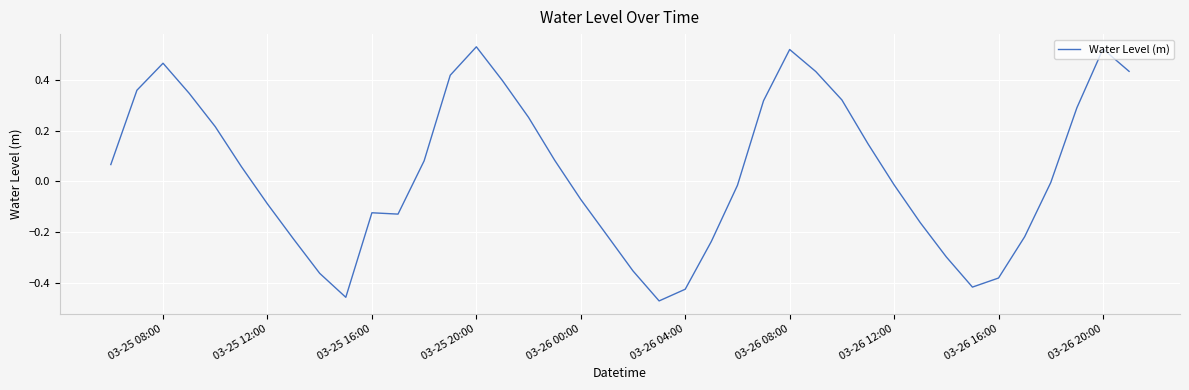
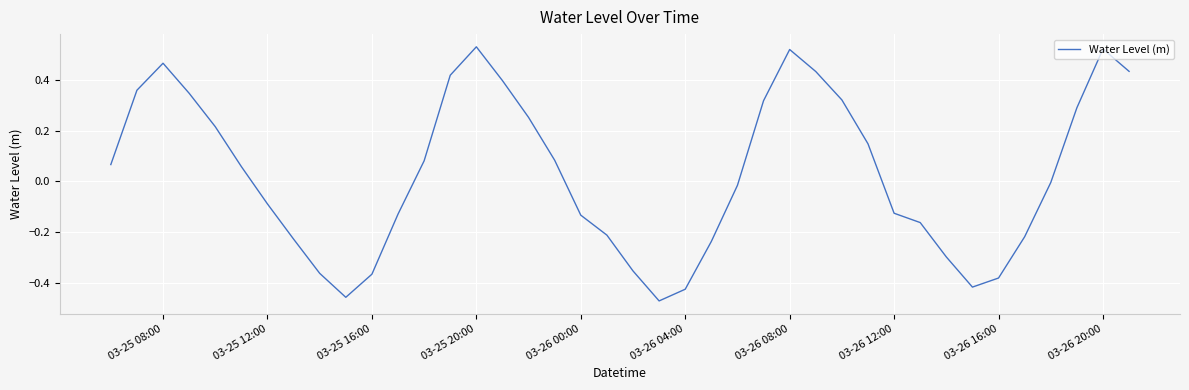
  {
    "03-25 08:00": 0.47,
    "03-25 12:00": -0.09,
-   "03-25 16:00": -0.12,
+   "03-25 16:00": -0.37,
    "03-25 20:00": 0.53,
-   "03-26 00:00": -0.07,
+   "03-26 00:00": -0.13,
    "03-26 04:00": -0.43,
    "03-26 08:00": 0.52,
-   "03-26 12:00": -0.01,
+   "03-26 12:00": -0.13,
    "03-26 16:00": -0.38
  }
